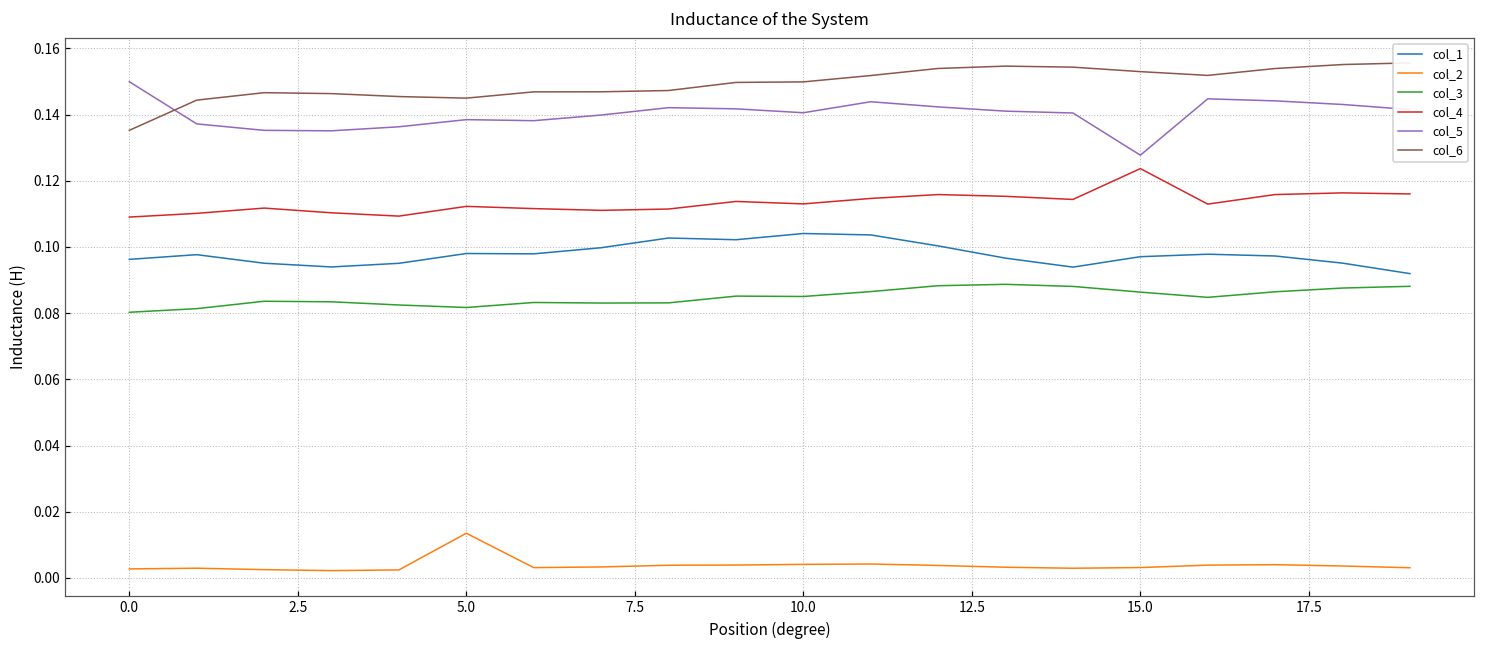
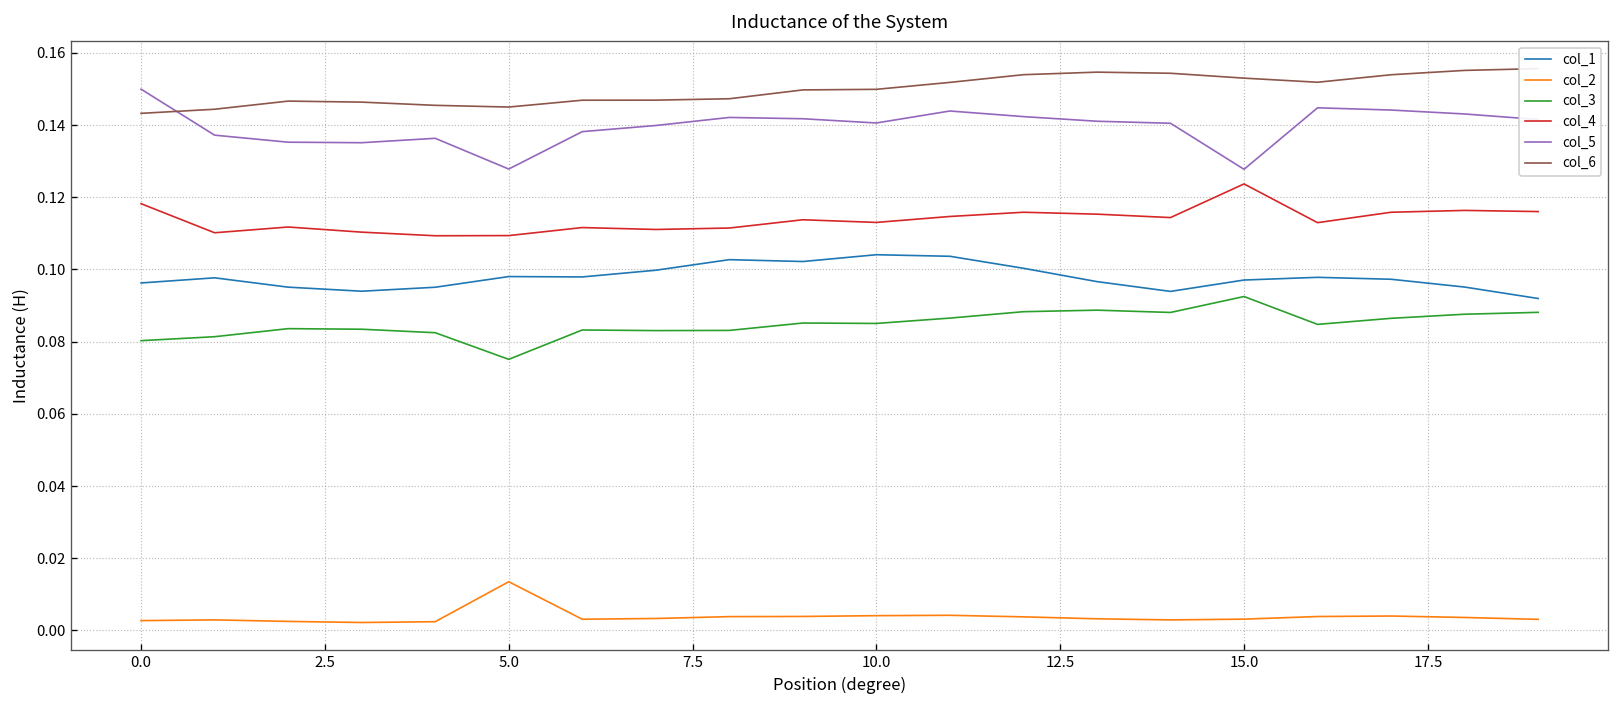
  {
    "col_1": {
      "0.0": 0.096,
      "5.0": 0.098,
      "10.0": 0.104,
      "15.0": 0.097
    },
    "col_2": {
      "0.0": 0.003,
      "5.0": 0.013,
      "10.0": 0.004,
      "15.0": 0.003
    },
    "col_3": {
      "0.0": 0.080,
-     "5.0": 0.082,
+     "5.0": 0.075,
      "10.0": 0.085,
-     "15.0": 0.086
+     "15.0": 0.092
    },
    "col_4": {
-     "0.0": 0.109,
-     "5.0": 0.112,
+     "0.0": 0.118,
+     "5.0": 0.109,
      "10.0": 0.113,
      "15.0": 0.124
    },
    "col_5": {
      "0.0": 0.150,
-     "5.0": 0.138,
+     "5.0": 0.128,
      "10.0": 0.141,
      "15.0": 0.128
    },
    "col_6": {
-     "0.0": 0.135,
+     "0.0": 0.143,
      "5.0": 0.145,
      "10.0": 0.150,
      "15.0": 0.153
    }
  }
